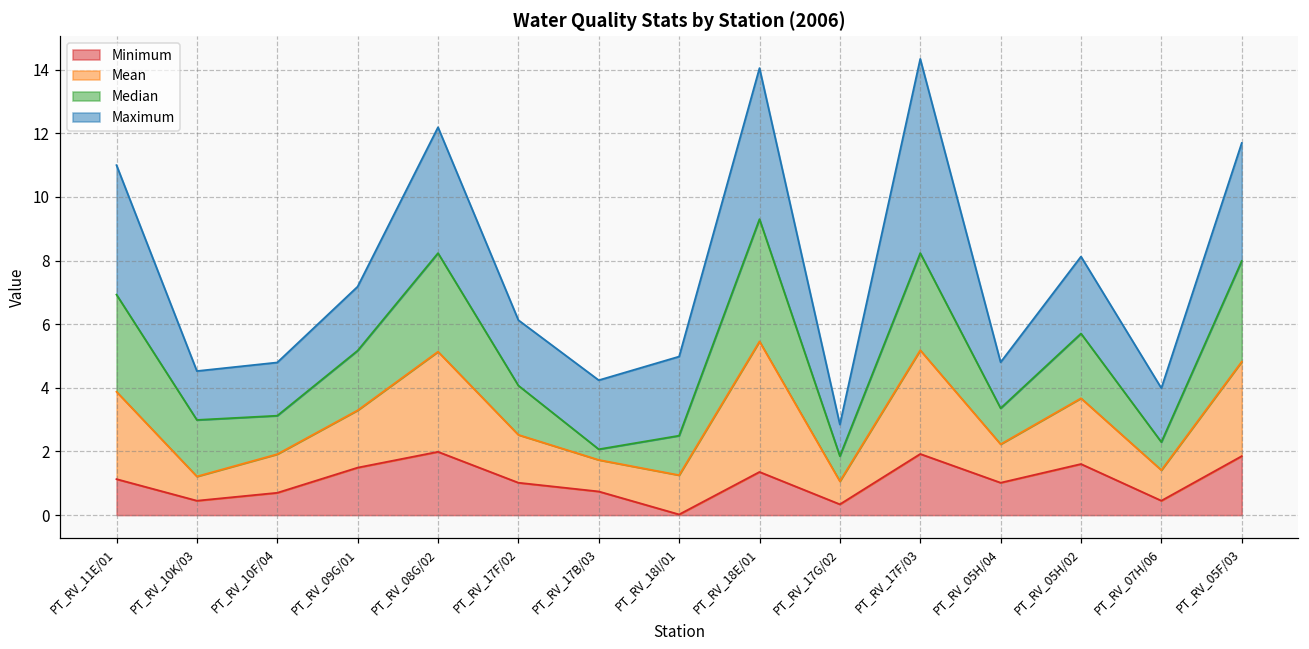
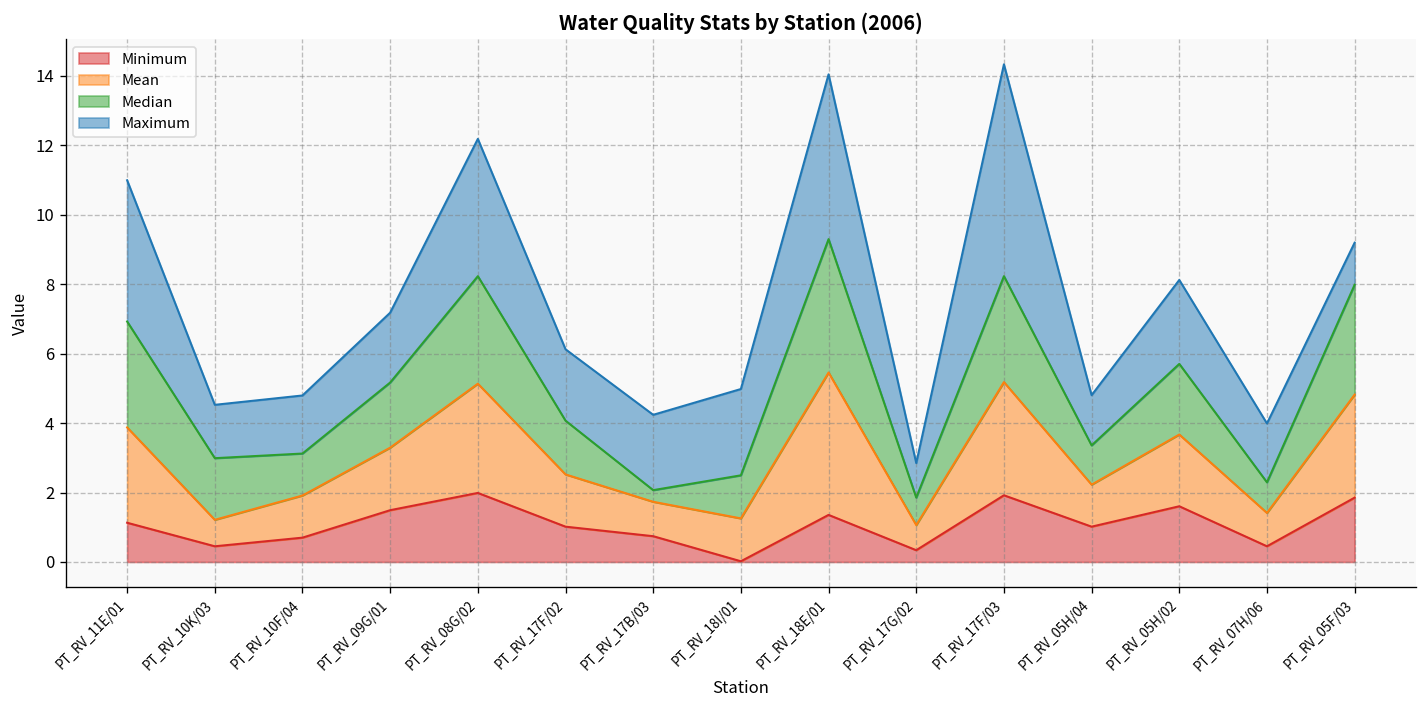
  {
    "Minimum": {
      "PT_RV_11E/01": 1.1,
      "PT_RV_10K/03": 0.5,
      "PT_RV_10F/04": 0.7,
      "PT_RV_09G/01": 1.5,
      "PT_RV_08G/02": 2.0,
      "PT_RV_17F/02": 1.0,
      "PT_RV_17B/03": 0.7,
      "PT_RV_18I/01": 0.0,
      "PT_RV_18E/01": 1.4,
      "PT_RV_17G/02": 0.3,
      "PT_RV_17F/03": 1.9,
      "PT_RV_05H/04": 1.0,
      "PT_RV_05H/02": 1.6,
      "PT_RV_07H/06": 0.5,
      "PT_RV_05F/03": 1.9
    },
    "Mean": {
      "PT_RV_11E/01": 2.7,
      "PT_RV_10K/03": 0.8,
      "PT_RV_10F/04": 1.2,
      "PT_RV_09G/01": 1.8,
      "PT_RV_08G/02": 3.1,
      "PT_RV_17F/02": 1.5,
      "PT_RV_17B/03": 1.0,
      "PT_RV_18I/01": 1.2,
      "PT_RV_18E/01": 4.1,
      "PT_RV_17G/02": 0.7,
      "PT_RV_17F/03": 3.3,
      "PT_RV_05H/04": 1.2,
      "PT_RV_05H/02": 2.1,
      "PT_RV_07H/06": 1.0,
      "PT_RV_05F/03": 3.0
    },
    "Median": {
      "PT_RV_11E/01": 3.1,
      "PT_RV_10K/03": 1.8,
      "PT_RV_10F/04": 1.2,
      "PT_RV_09G/01": 1.9,
      "PT_RV_08G/02": 3.1,
      "PT_RV_17F/02": 1.5,
      "PT_RV_17B/03": 0.3,
      "PT_RV_18I/01": 1.2,
      "PT_RV_18E/01": 3.8,
      "PT_RV_17G/02": 0.8,
      "PT_RV_17F/03": 3.1,
      "PT_RV_05H/04": 1.1,
      "PT_RV_05H/02": 2.0,
      "PT_RV_07H/06": 0.9,
      "PT_RV_05F/03": 3.2
    },
    "Maximum": {
      "PT_RV_11E/01": 4.1,
      "PT_RV_10K/03": 1.5,
      "PT_RV_10F/04": 1.7,
      "PT_RV_09G/01": 2.0,
      "PT_RV_08G/02": 4.0,
      "PT_RV_17F/02": 2.1,
      "PT_RV_17B/03": 2.2,
      "PT_RV_18I/01": 2.5,
      "PT_RV_18E/01": 4.7,
      "PT_RV_17G/02": 1.0,
      "PT_RV_17F/03": 6.1,
      "PT_RV_05H/04": 1.4,
      "PT_RV_05H/02": 2.4,
      "PT_RV_07H/06": 1.7,
-     "PT_RV_05F/03": 3.7
+     "PT_RV_05F/03": 1.2
    }
  }
